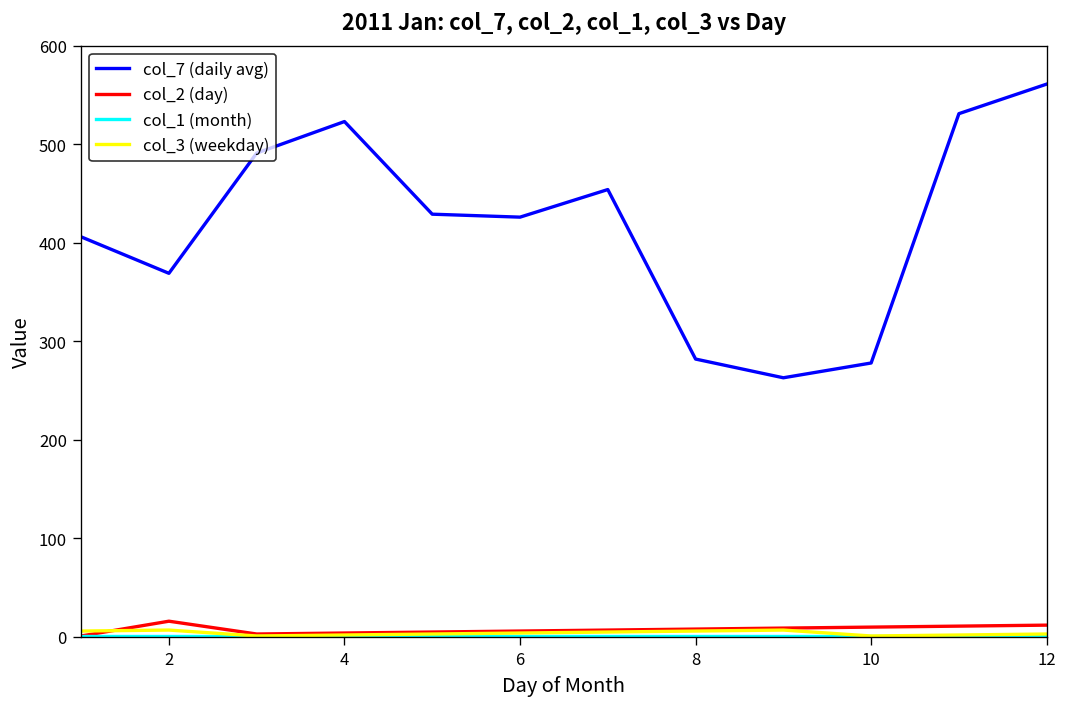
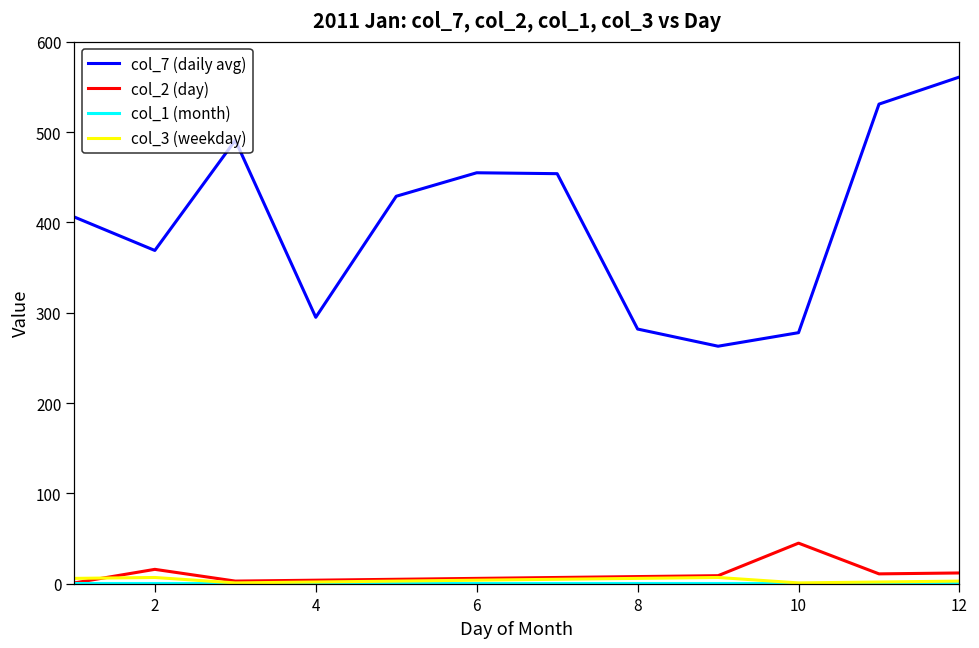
  {
    "col_7 (daily avg)": {
      "2": 370,
-     "4": 520,
-     "6": 430,
+     "4": 300,
+     "6": 460,
      "8": 280,
      "10": 280,
      "12": 560
    },
    "col_2 (day)": {
      "2": 20,
-     "10": 10,
+     "10": 50,
      "12": 10
    },
    "col_1 (month)": {
      "2": 0,
      "8": 0
    },
    "col_3 (weekday)": {
      "2": 10
    }
  }
